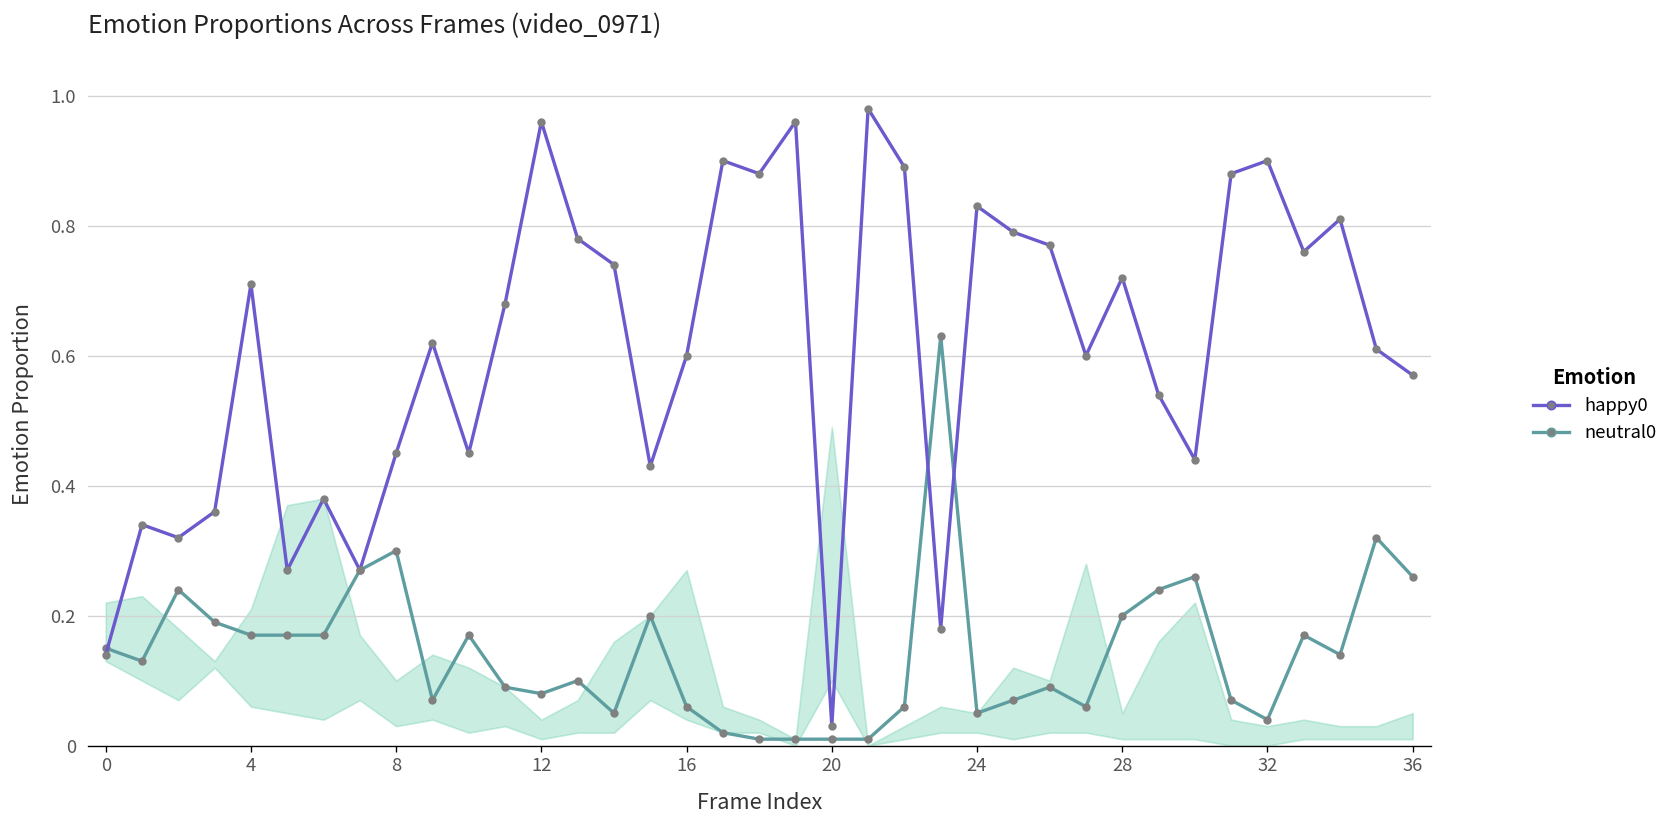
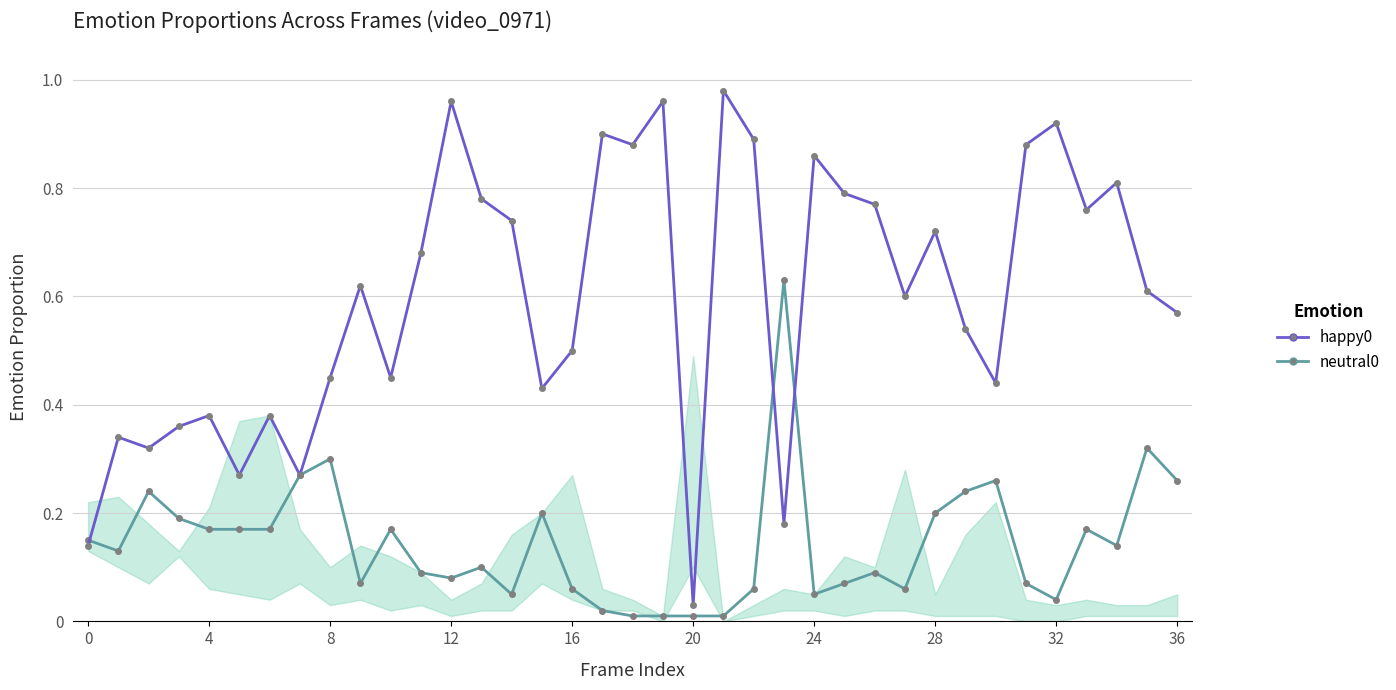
  {
    "happy0": {
      "0": 0.14,
-     "4": 0.71,
+     "4": 0.38,
      "8": 0.45,
      "12": 0.96,
-     "16": 0.6,
+     "16": 0.5,
      "20": 0.03,
-     "24": 0.83,
+     "24": 0.86,
      "28": 0.72,
-     "32": 0.90,
+     "32": 0.92,
      "36": 0.57
    }
  }
